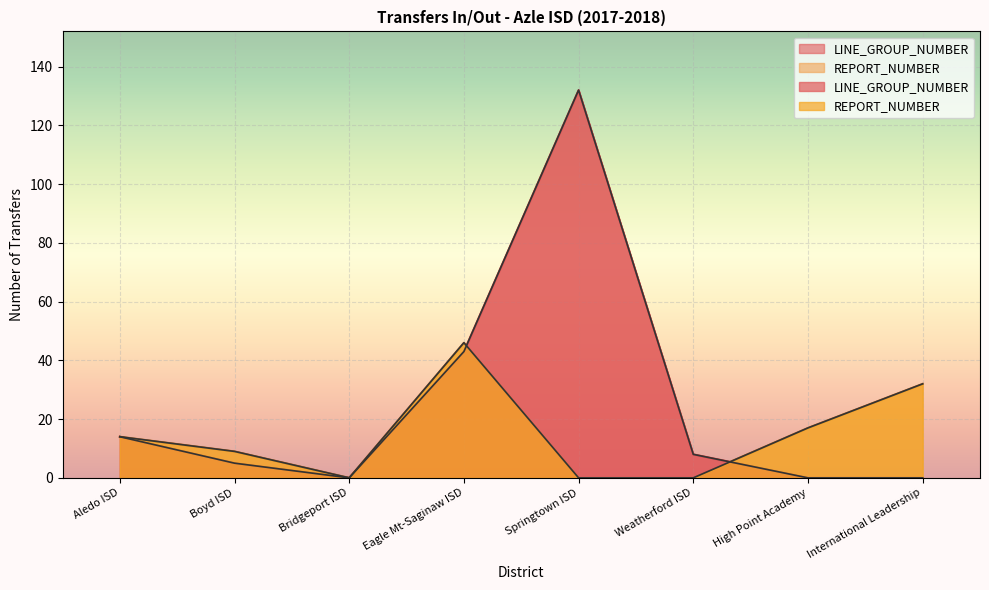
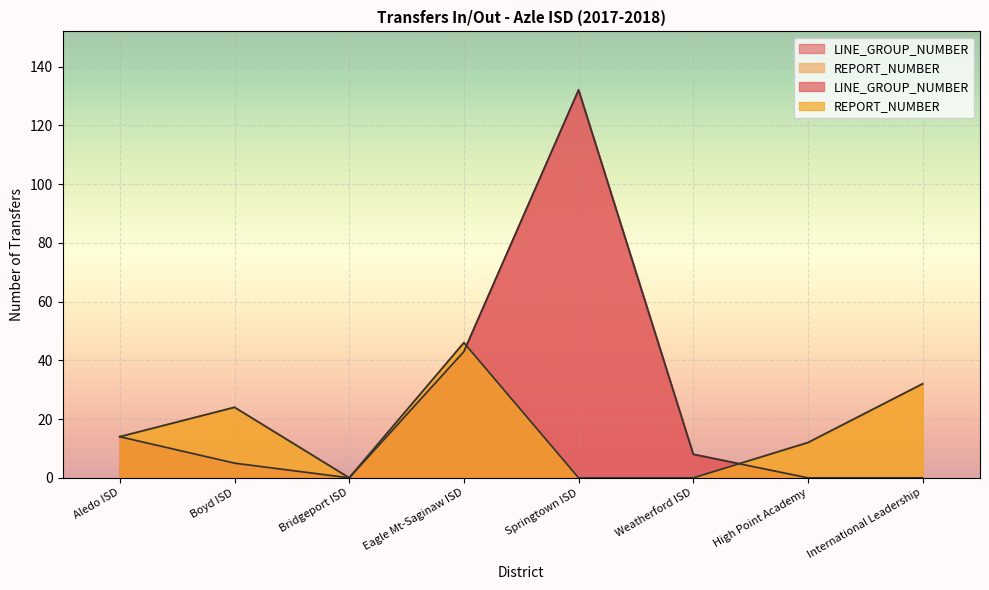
  {
    "LINE_GROUP_NUMBER": {
      "Boyd ISD": 5,
      "Eagle Mt-Saginaw ISD": 43,
      "Springtown ISD": 132,
      "Weatherford ISD": 8,
      "High Point Academy": 0,
      "International Leadership": 0
    },
    "REPORT_NUMBER": {
-     "Boyd ISD": 9,
+     "Boyd ISD": 24,
      "Eagle Mt-Saginaw ISD": 46,
      "Springtown ISD": 0,
      "Weatherford ISD": 0,
-     "High Point Academy": 17,
+     "High Point Academy": 12,
      "International Leadership": 32
    }
  }
